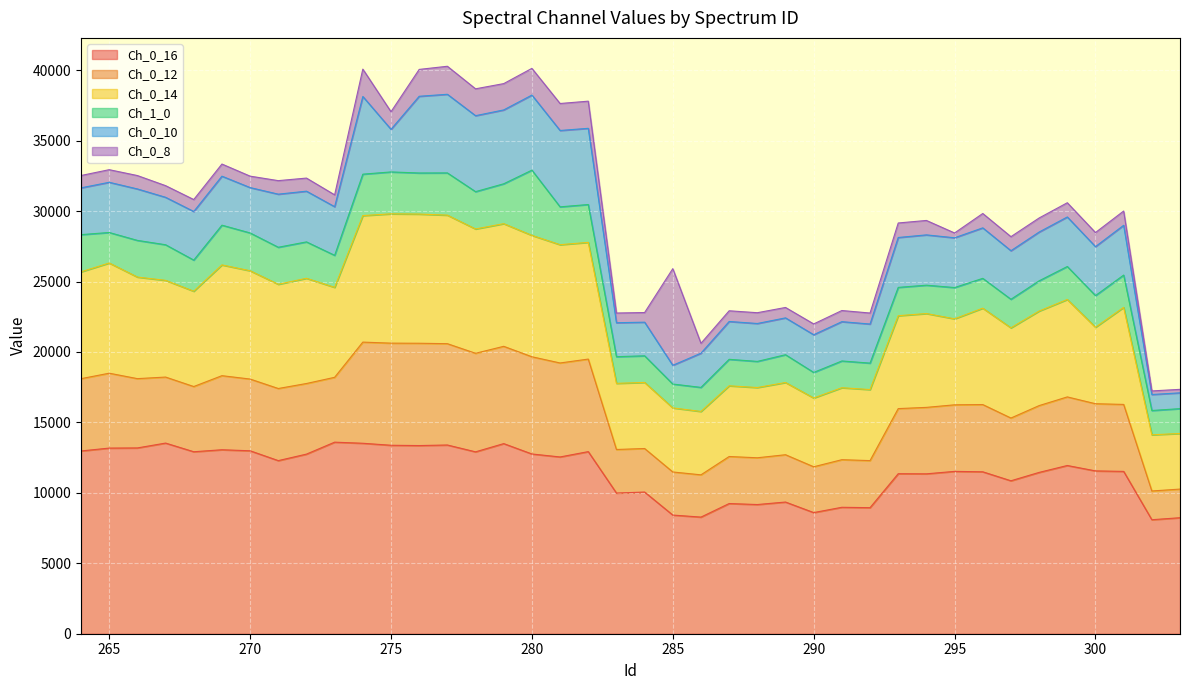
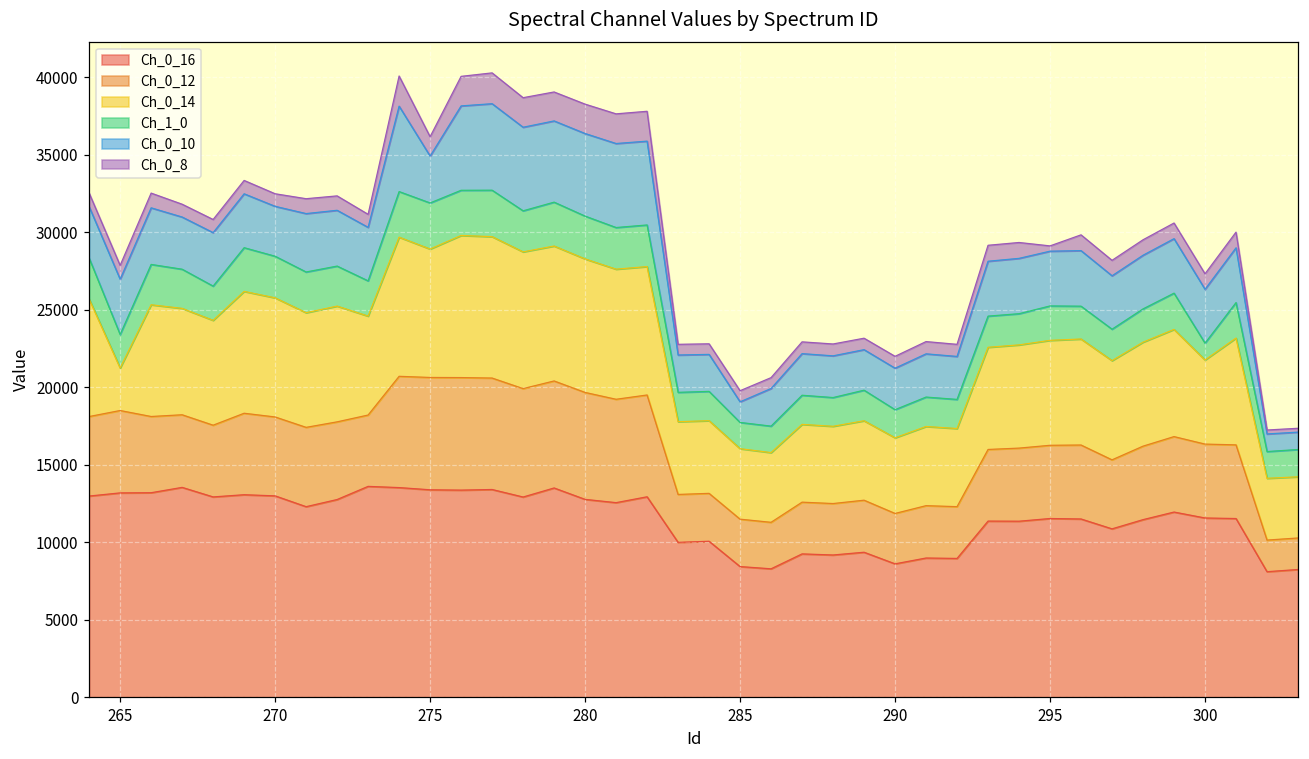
  {
    "Ch_0_14": {
-     "265": 7800,
+     "265": 2700,
      "270": 7700,
-     "275": 9200,
+     "275": 8300,
      "280": 8600,
      "285": 4500,
      "290": 4900,
-     "295": 6100,
+     "295": 6800,
      "300": 5400
    },
    "Ch_1_0": {
      "265": 2200,
      "270": 2700,
      "275": 3000,
-     "280": 4600,
+     "280": 2800,
      "285": 1700,
      "290": 1800,
      "295": 2200,
-     "300": 2200
+     "300": 1100
    },
    "Ch_0_10": {
      "265": 3600,
      "270": 3200,
      "275": 3000,
      "280": 5300,
      "285": 1300,
      "290": 2700,
      "295": 3500,
      "300": 3500
    },
    "Ch_0_8": {
      "265": 900,
      "270": 800,
      "275": 1200,
      "280": 1900,
-     "285": 6900,
+     "285": 700,
      "290": 800,
      "295": 300,
      "300": 1000
    }
  }
